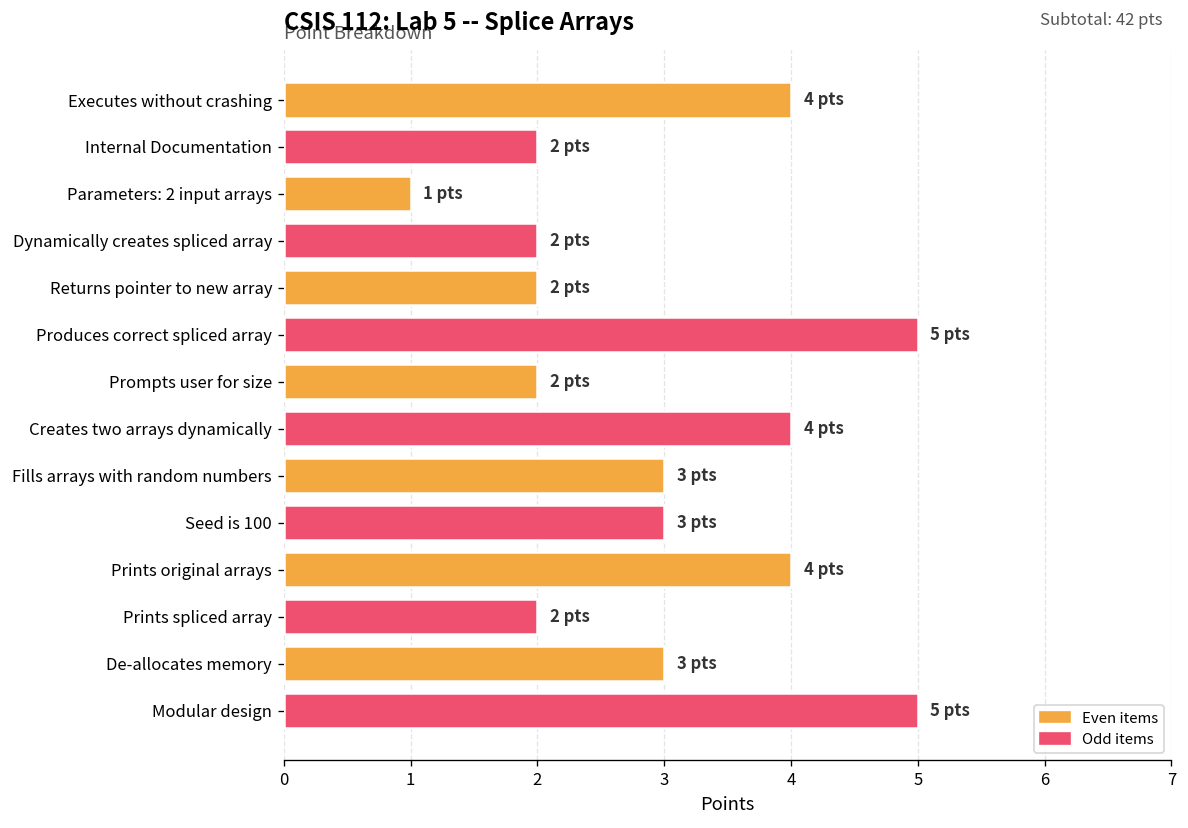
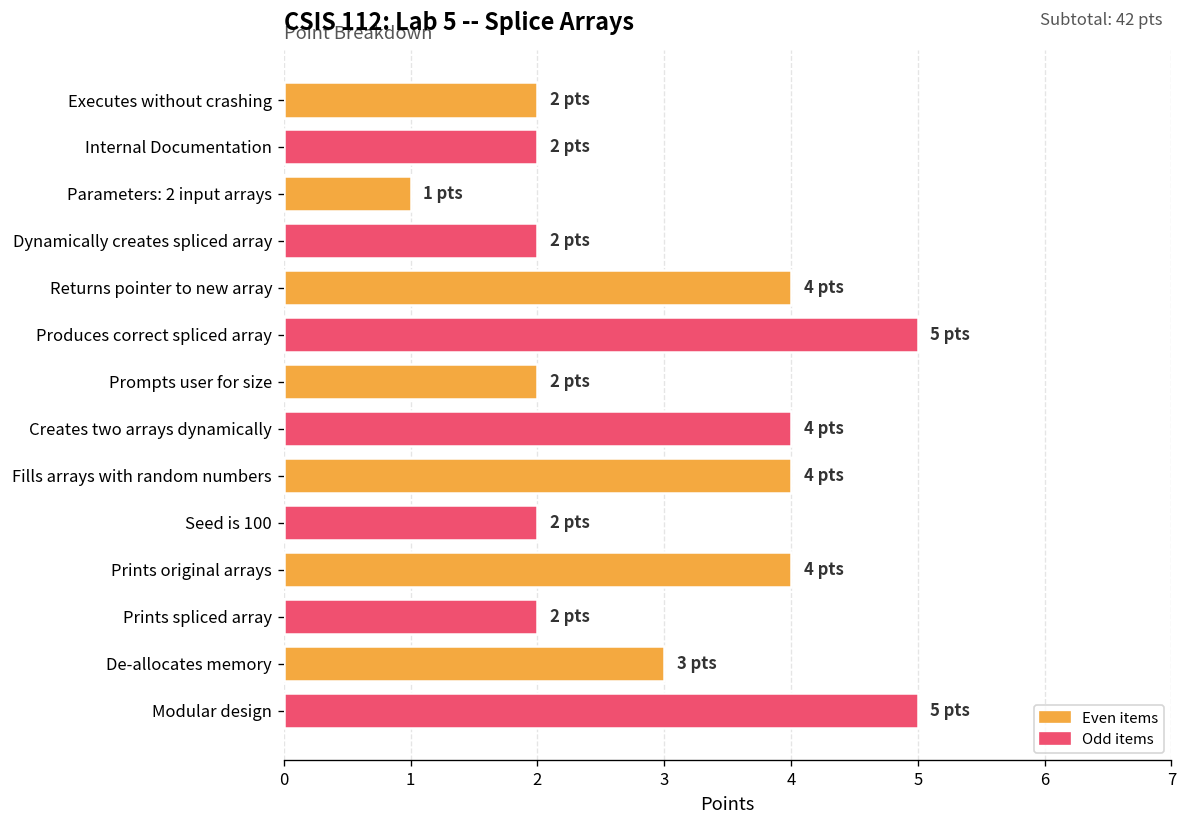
  {
-   "Executes without crashing": 4,
+   "Executes without crashing": 2,
    "Internal Documentation": 2,
    "Parameters: 2 input arrays": 1,
    "Dynamically creates spliced array": 2,
-   "Returns pointer to new array": 2,
+   "Returns pointer to new array": 4,
    "Produces correct spliced array": 5,
    "Prompts user for size": 2,
    "Creates two arrays dynamically": 4,
-   "Fills arrays with random numbers": 3,
-   "Seed is 100": 3,
+   "Fills arrays with random numbers": 4,
+   "Seed is 100": 2,
    "Prints original arrays": 4,
    "Prints spliced array": 2,
    "De-allocates memory": 3,
    "Modular design": 5
  }
